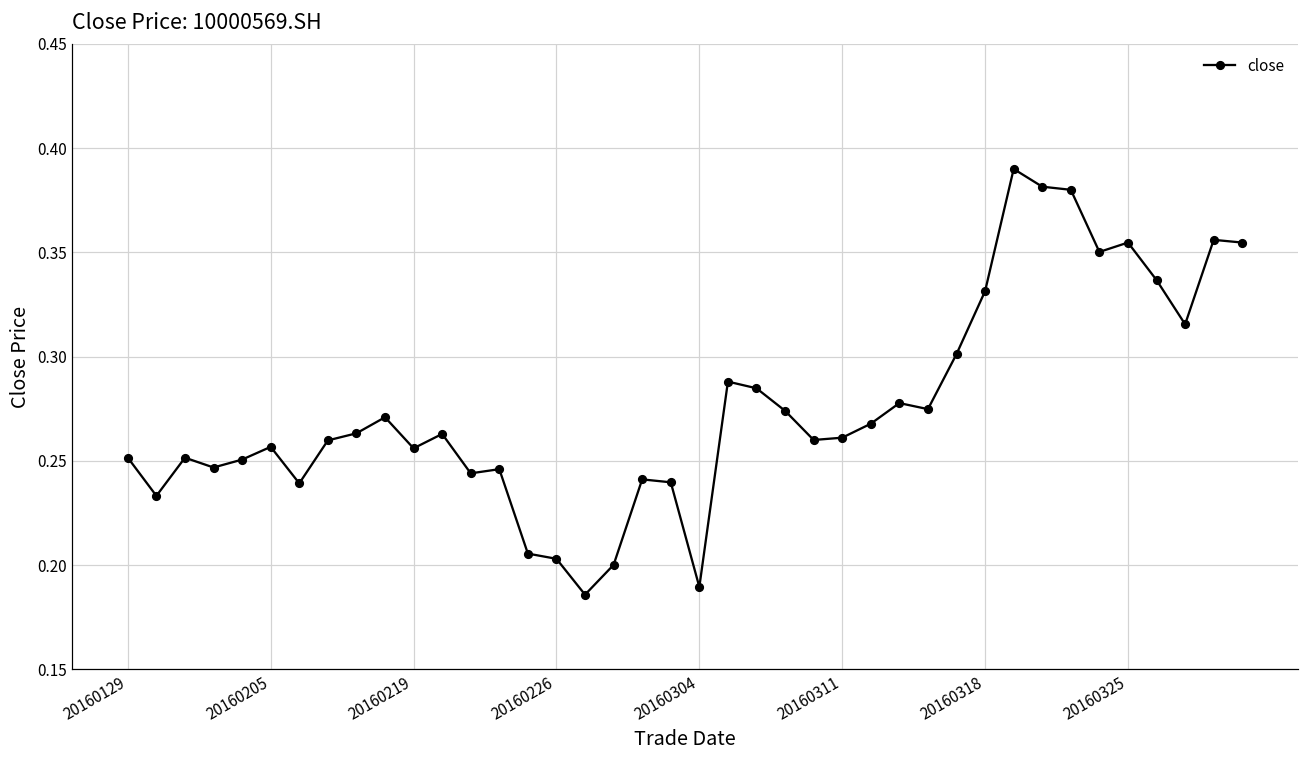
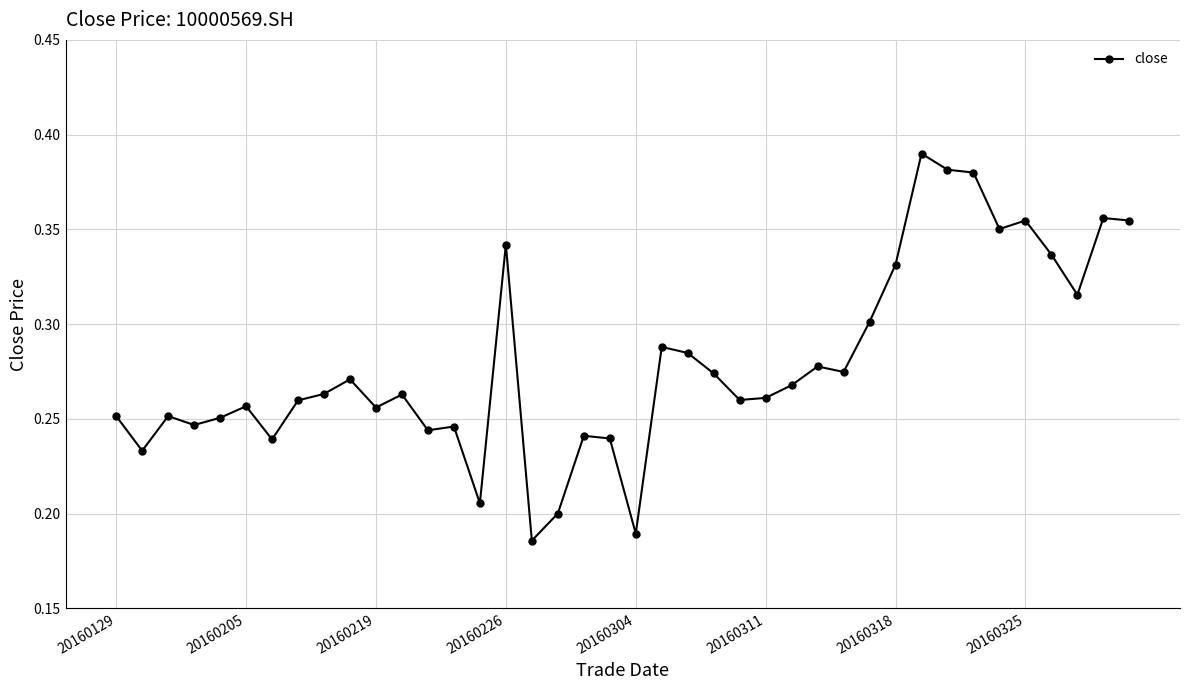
  {
    "20160129": 0.252,
    "20160205": 0.257,
    "20160219": 0.256,
-   "20160226": 0.203,
+   "20160226": 0.342,
    "20160304": 0.190,
    "20160311": 0.261,
    "20160318": 0.331,
    "20160325": 0.355
  }
